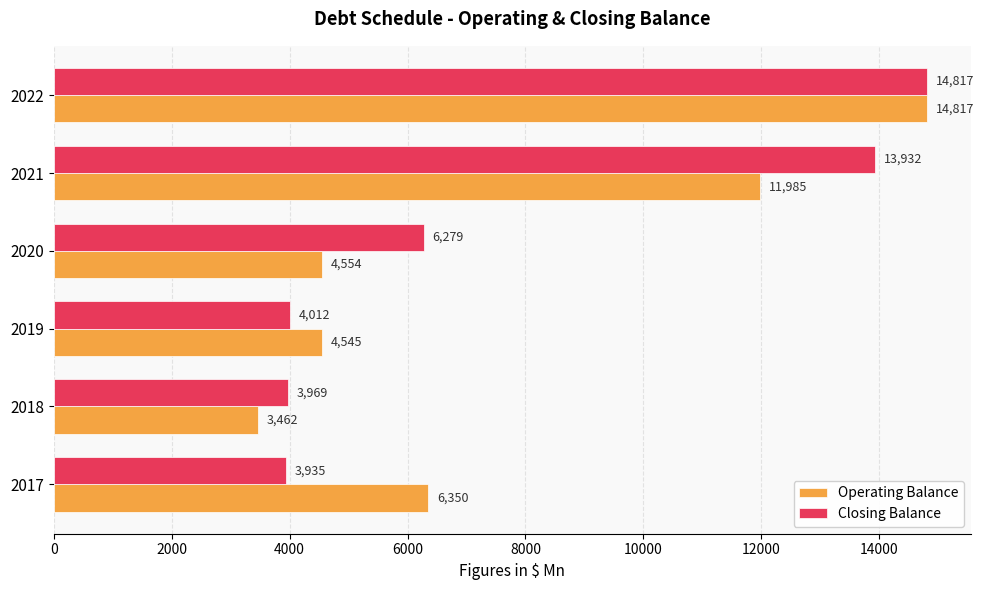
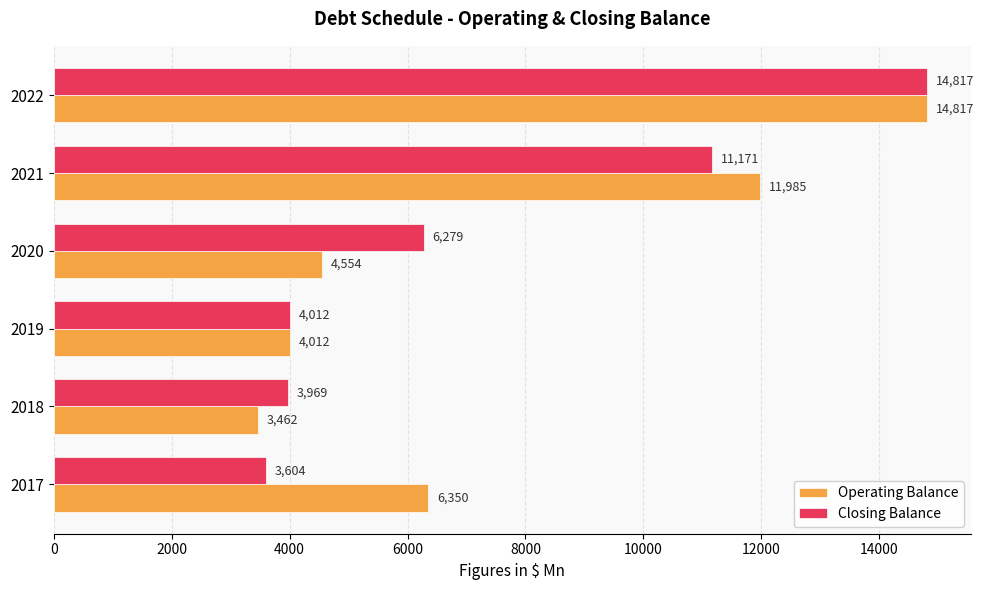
  {
    "Operating Balance": {
      "2022": "14,817",
      "2021": "11,985",
      "2020": "4,554",
-     "2019": "4,545",
+     "2019": "4,012",
      "2018": "3,462",
      "2017": "6,350"
    },
    "Closing Balance": {
      "2022": "14,817",
-     "2021": "13,932",
+     "2021": "11,171",
      "2020": "6,279",
      "2019": "4,012",
      "2018": "3,969",
-     "2017": "3,935"
+     "2017": "3,604"
    }
  }
